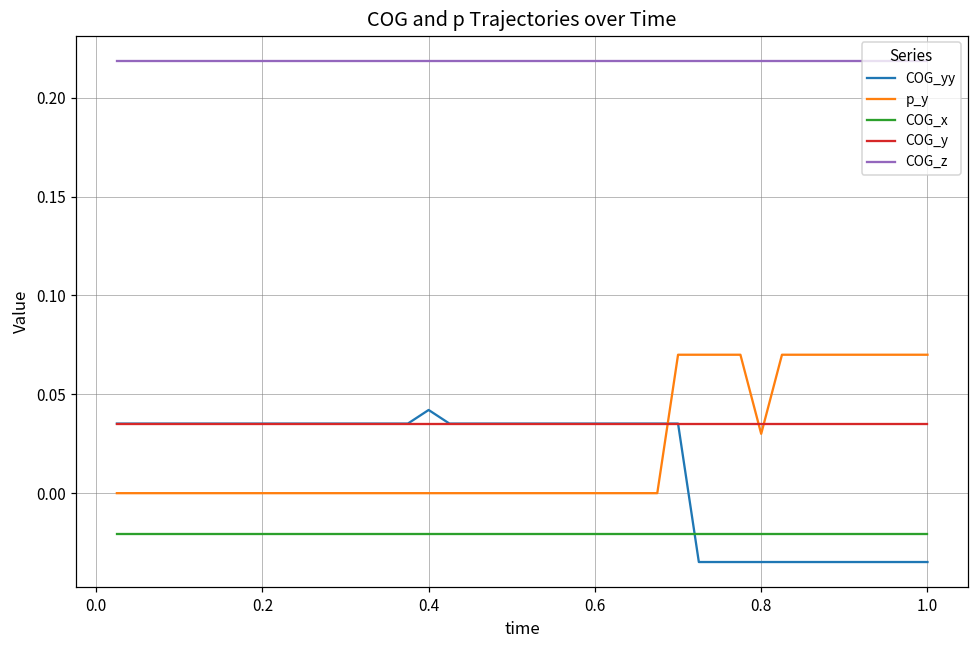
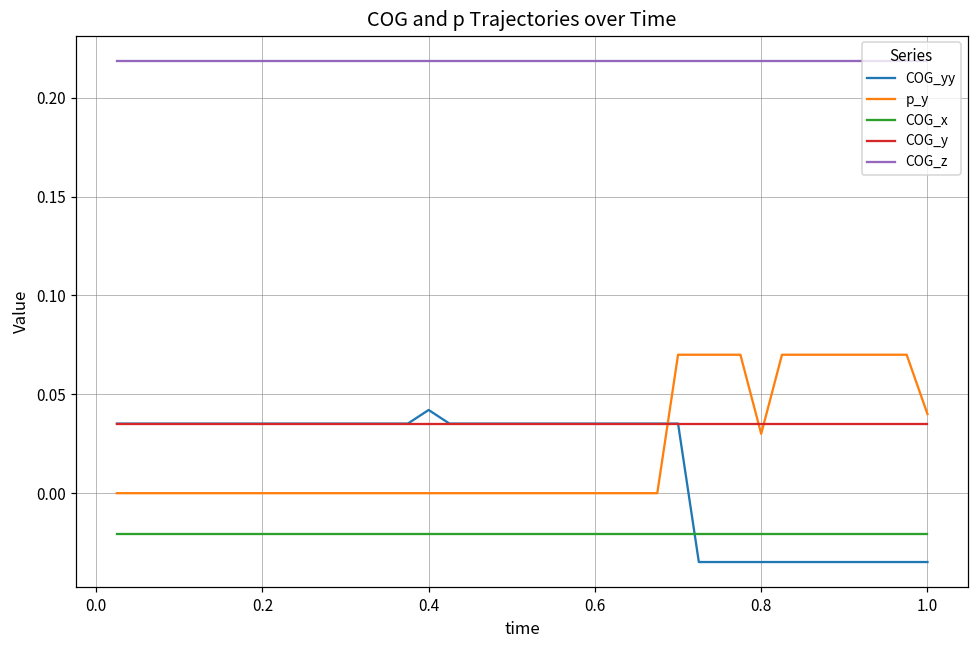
  {
    "COG_yy": {
      "0.4": 0.042,
      "0.8": -0.035,
      "1.0": -0.035
    },
    "p_y": {
      "0.2": 0.00,
      "0.4": 0.00,
      "0.6": 0.00,
      "0.8": 0.03,
-     "1.0": 0.07
+     "1.0": 0.04
    },
    "COG_x": {
      "0.2": -0.02,
      "0.4": -0.02,
      "0.6": -0.02,
      "0.8": -0.02,
      "1.0": -0.02
    },
    "COG_y": {
      "0.4": 0.035,
      "0.8": 0.035,
      "1.0": 0.035
    },
    "COG_z": {
      "0.2": 0.22,
      "0.4": 0.22,
      "0.6": 0.22,
      "0.8": 0.22
    }
  }
